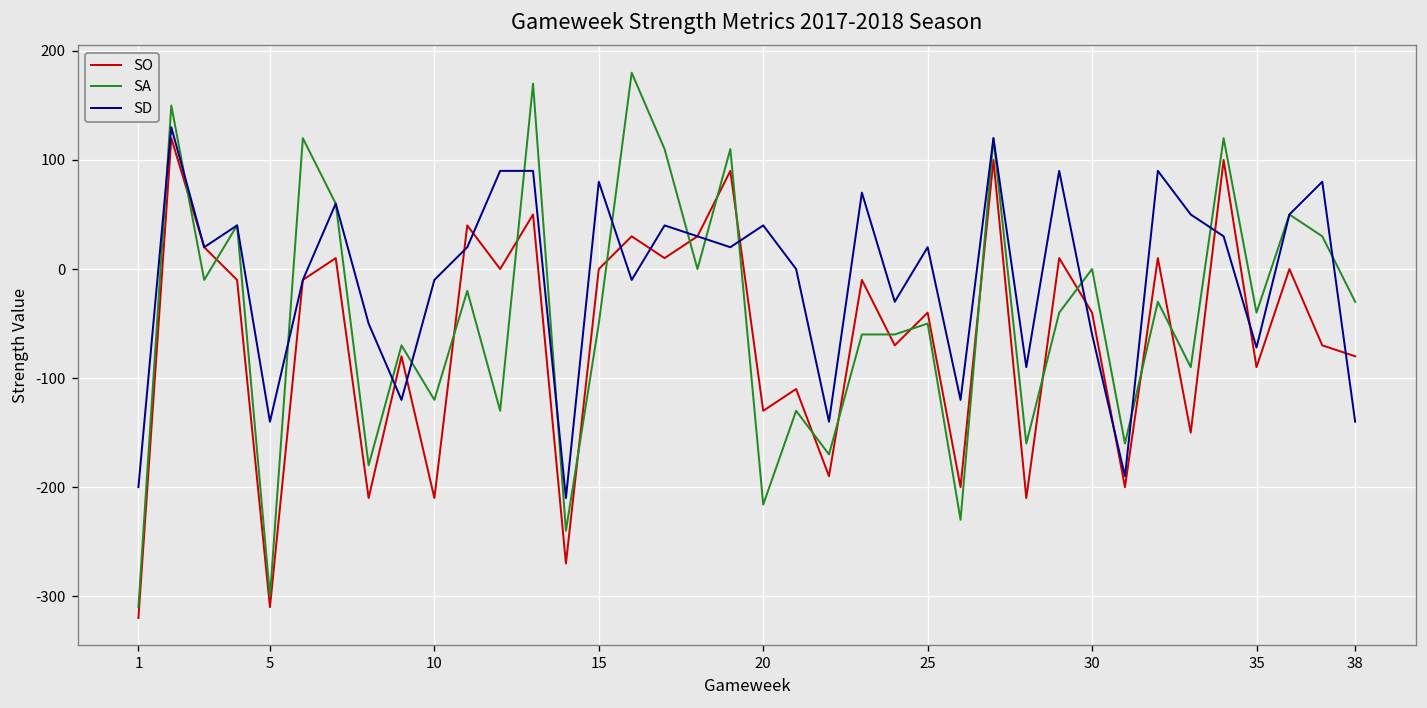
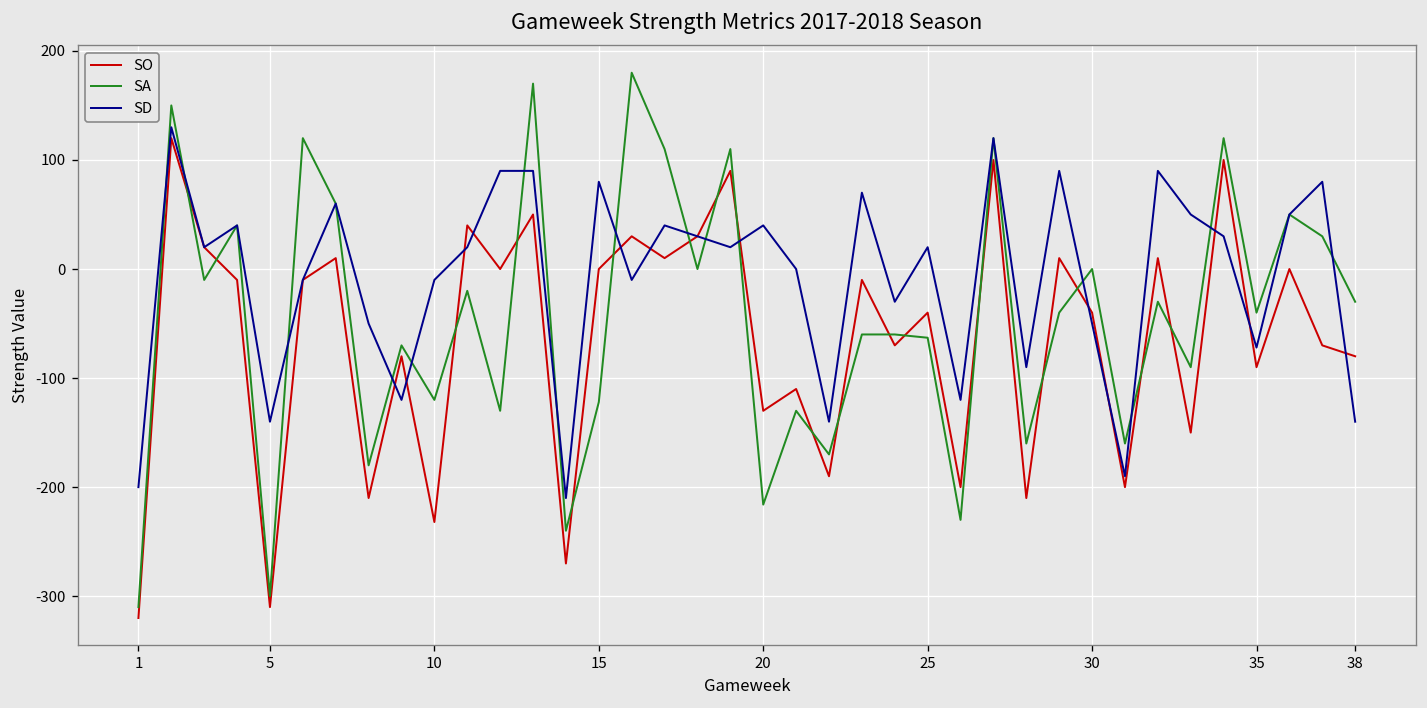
  {
    "SO": {
      "1": -320,
      "5": -310,
-     "10": -210,
+     "10": -230,
      "15": 0,
      "20": -130,
      "25": -40,
      "30": -40,
      "35": -90,
      "38": -80
    },
    "SA": {
      "1": -310,
      "5": -300,
      "10": -120,
-     "15": -50,
+     "15": -120,
      "20": -220,
-     "25": -50,
+     "25": -60,
      "30": 0,
      "35": -40,
      "38": -30
    },
    "SD": {
      "1": -200,
      "5": -140,
      "10": -10,
      "15": 80,
      "20": 40,
      "25": 20,
-     "30": -60,
+     "30": -50,
      "35": -70,
      "38": -140
    }
  }
